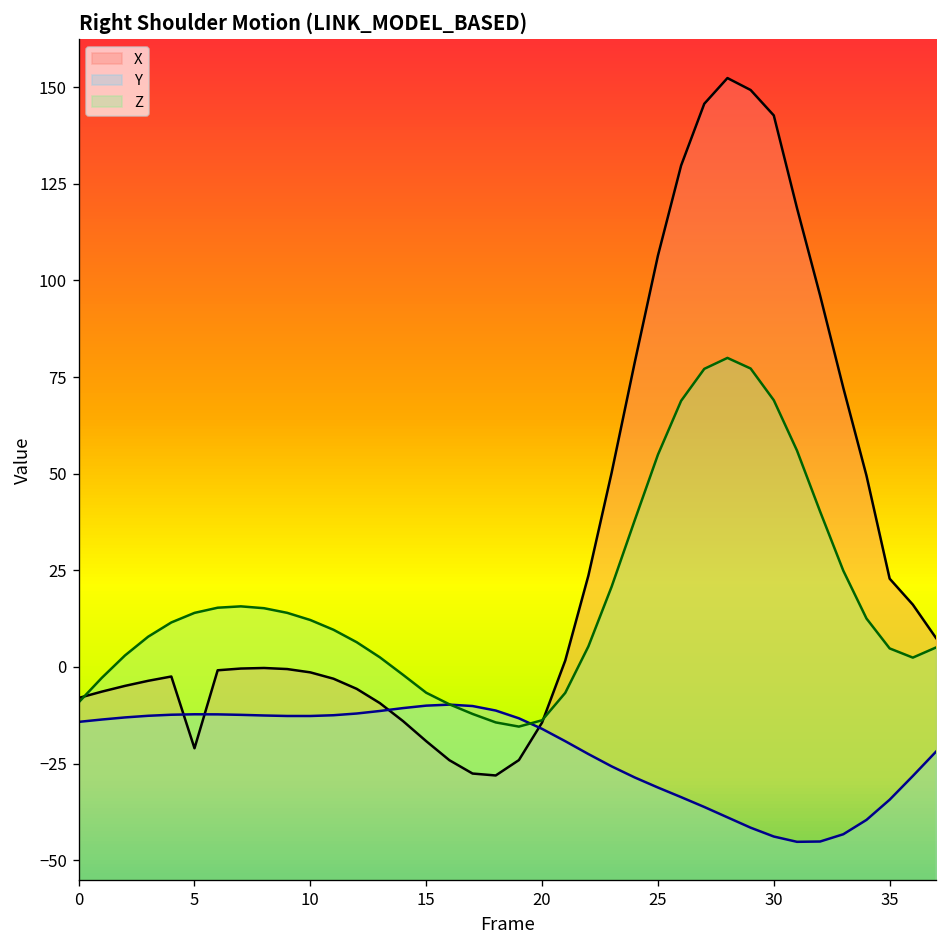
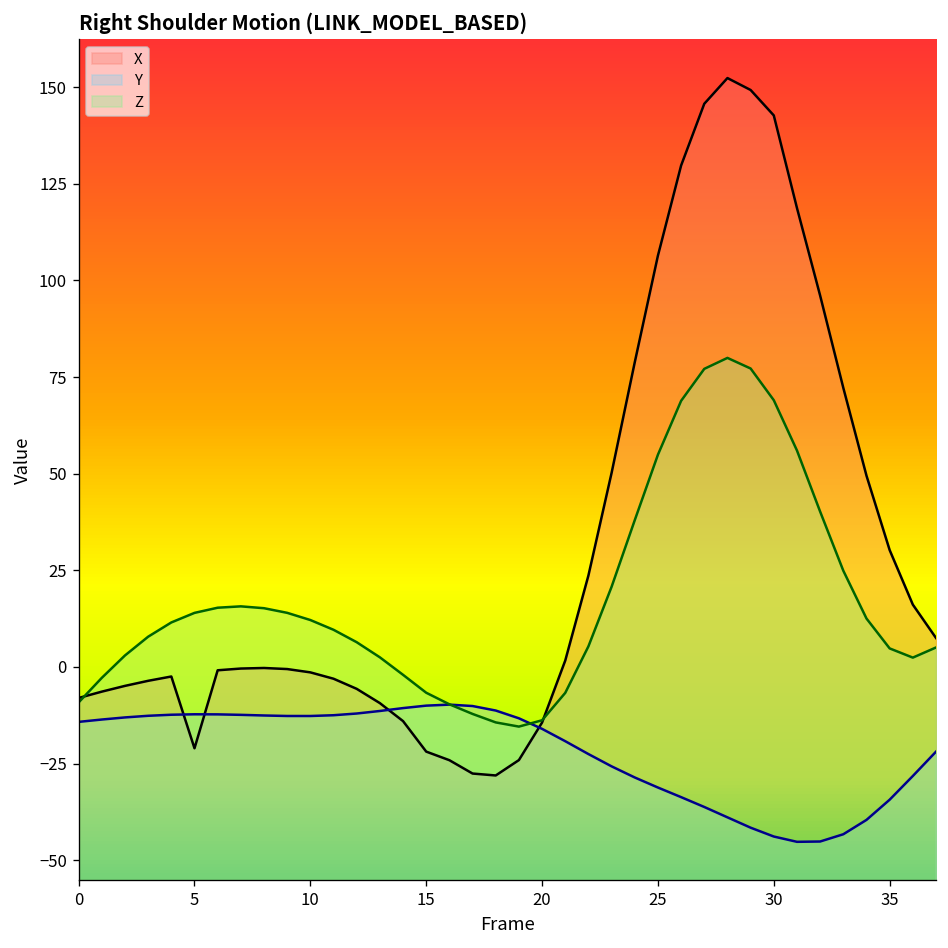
  {
    "X": {
      "0": -8,
      "5": -21,
      "10": -1,
-     "15": -19,
+     "15": -22,
      "25": 106,
      "30": 143,
-     "35": 23
+     "35": 30
    }
  }
